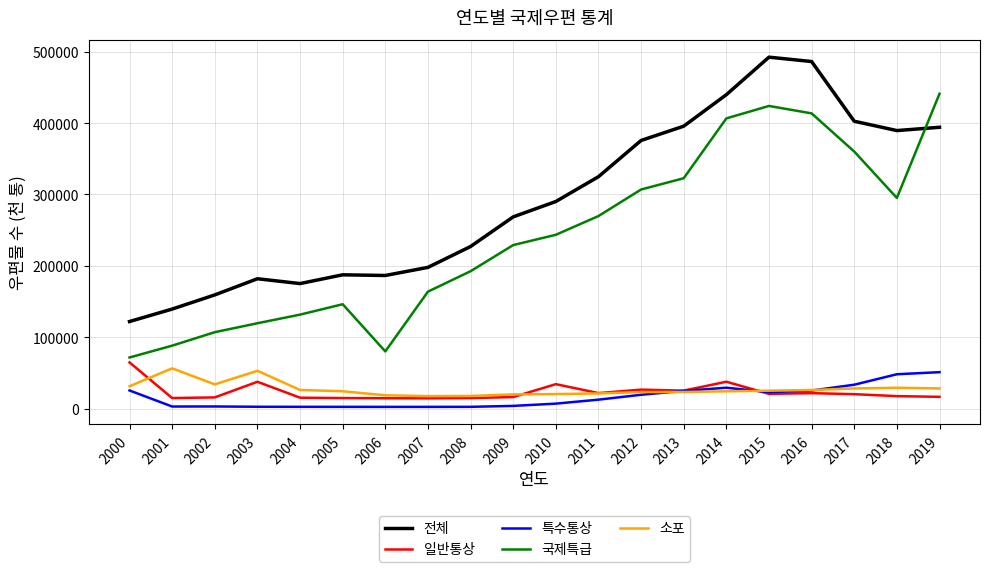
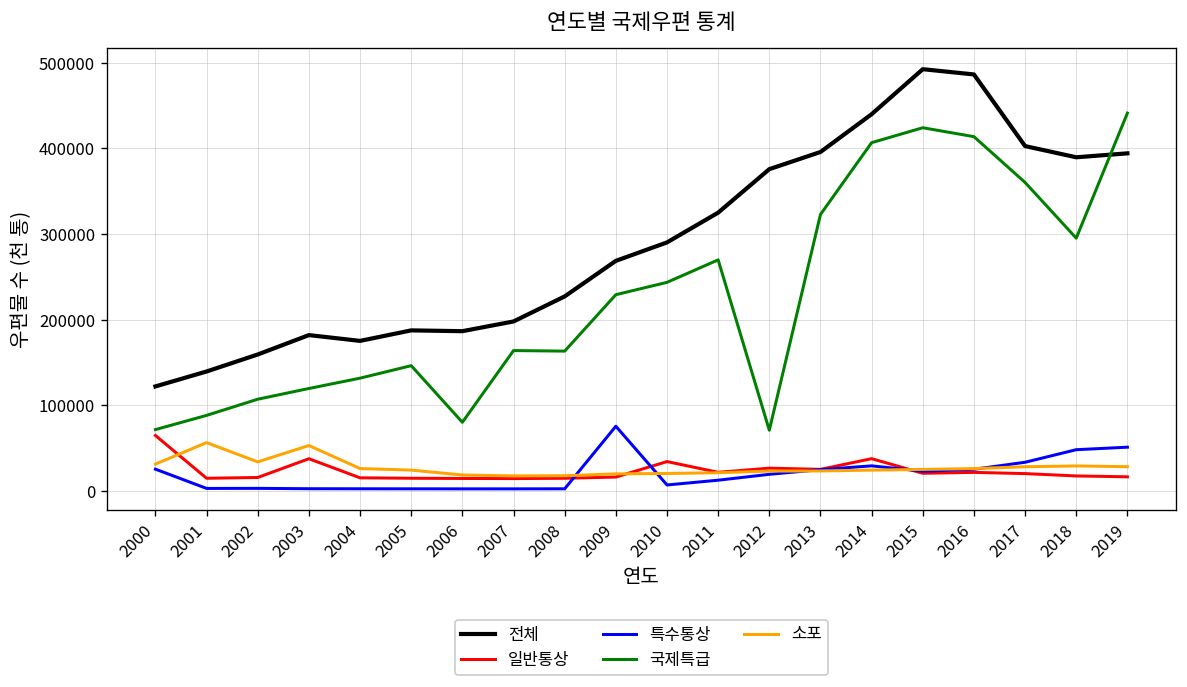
  {
    "전체": {
      "2000": 120000,
      "2001": 140000,
      "2002": 160000,
      "2003": 180000,
      "2004": 180000,
      "2005": 190000,
      "2006": 190000,
      "2007": 200000,
      "2008": 230000,
      "2009": 270000,
      "2010": 290000,
      "2011": 320000,
      "2012": 380000,
      "2013": 400000,
      "2014": 440000,
      "2015": 490000,
      "2016": 490000,
      "2017": 400000,
      "2018": 390000,
      "2019": 390000
    },
    "일반통상": {
      "2000": 60000,
      "2001": 10000,
      "2002": 20000,
      "2003": 40000,
      "2004": 20000,
      "2005": 10000,
      "2006": 10000,
      "2009": 20000,
      "2010": 30000,
      "2014": 40000,
      "2017": 20000,
      "2018": 20000,
      "2019": 20000
    },
    "특수통상": {
      "2000": 30000,
      "2001": 0,
      "2002": 0,
      "2003": 0,
      "2004": 0,
      "2005": 0,
      "2006": 0,
      "2007": 0,
      "2008": 0,
-     "2009": 0,
+     "2009": 80000,
      "2010": 10000,
      "2011": 10000,
      "2012": 20000,
      "2014": 30000,
      "2017": 30000,
      "2018": 50000,
      "2019": 50000
    },
    "국제특급": {
      "2000": 70000,
      "2001": 90000,
      "2002": 110000,
      "2003": 120000,
      "2004": 130000,
      "2005": 150000,
      "2006": 80000,
      "2007": 160000,
-     "2008": 190000,
+     "2008": 160000,
      "2009": 230000,
      "2010": 240000,
      "2011": 270000,
-     "2012": 310000,
+     "2012": 70000,
      "2013": 320000,
      "2014": 410000,
      "2015": 420000,
      "2016": 410000,
      "2017": 360000,
      "2018": 300000,
      "2019": 440000
    },
    "소포": {
      "2000": 30000,
      "2001": 60000,
      "2002": 30000,
      "2003": 50000,
      "2004": 30000,
      "2005": 20000,
      "2006": 20000,
      "2009": 20000,
      "2010": 20000,
      "2014": 20000,
      "2017": 30000,
      "2018": 30000,
      "2019": 30000
    }
  }
